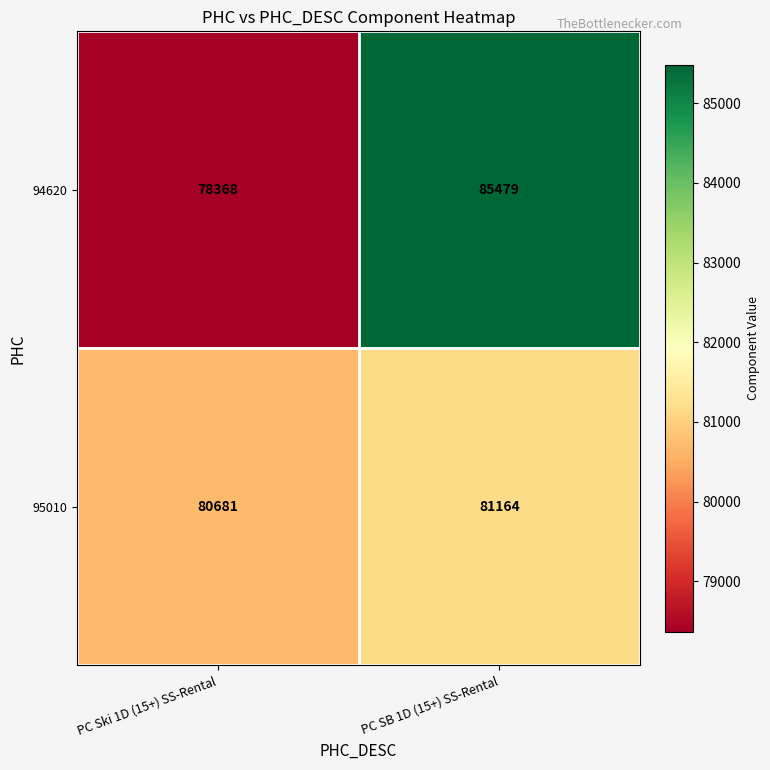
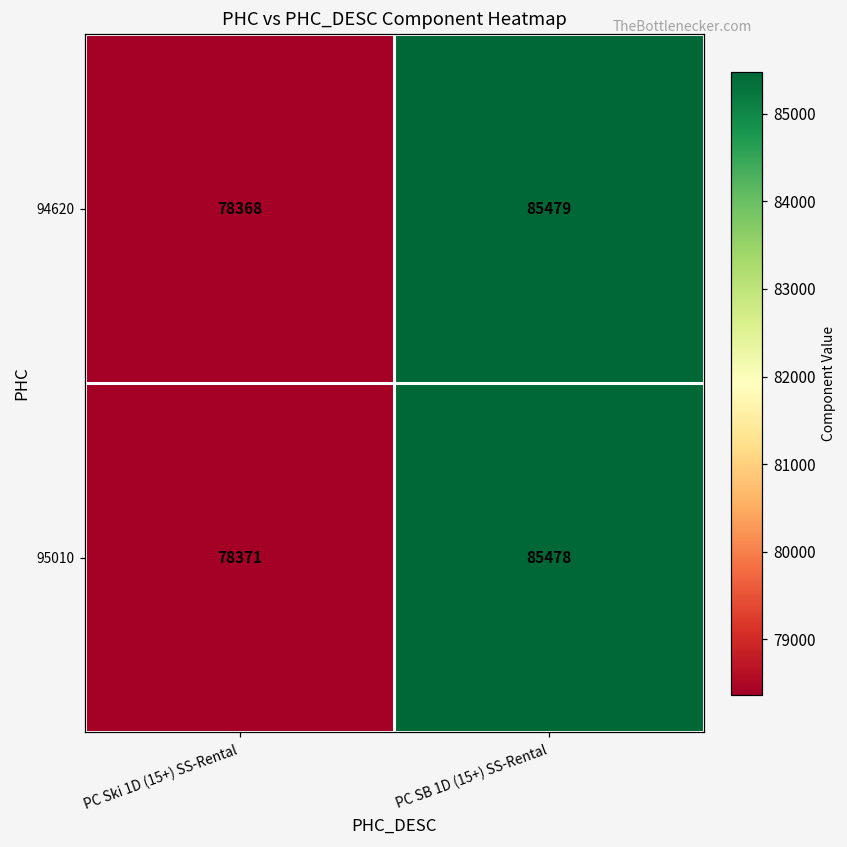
  {
    "94620": {
      "PC Ski 1D (15+) SS-Rental": 78368,
      "PC SB 1D (15+) SS-Rental": 85479
    },
    "95010": {
-     "PC Ski 1D (15+) SS-Rental": 80681,
-     "PC SB 1D (15+) SS-Rental": 81164
+     "PC Ski 1D (15+) SS-Rental": 78371,
+     "PC SB 1D (15+) SS-Rental": 85478
    }
  }
